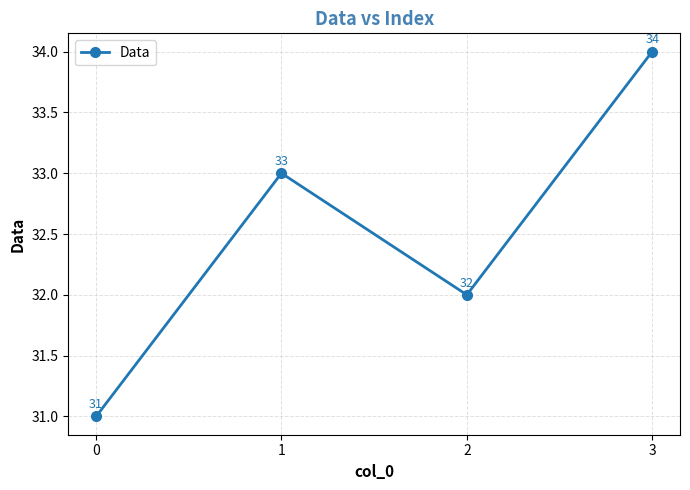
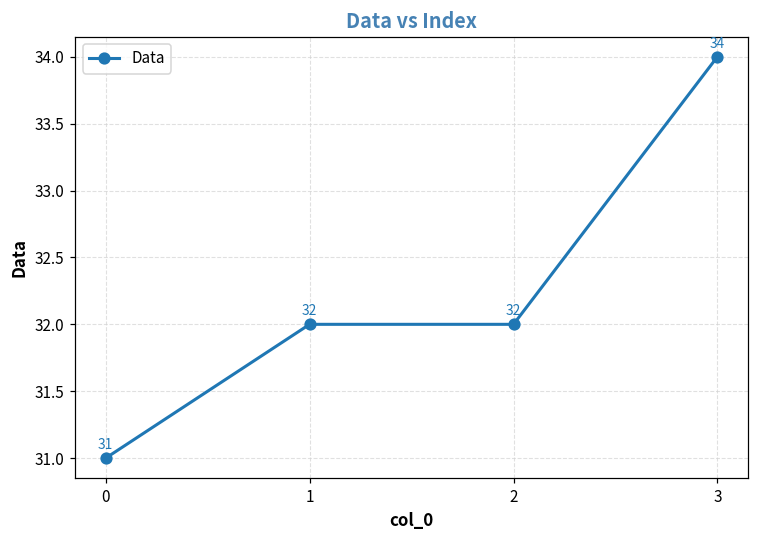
  {
    "0": 31,
-   "1": 33,
+   "1": 32,
    "2": 32,
    "3": 34
  }
